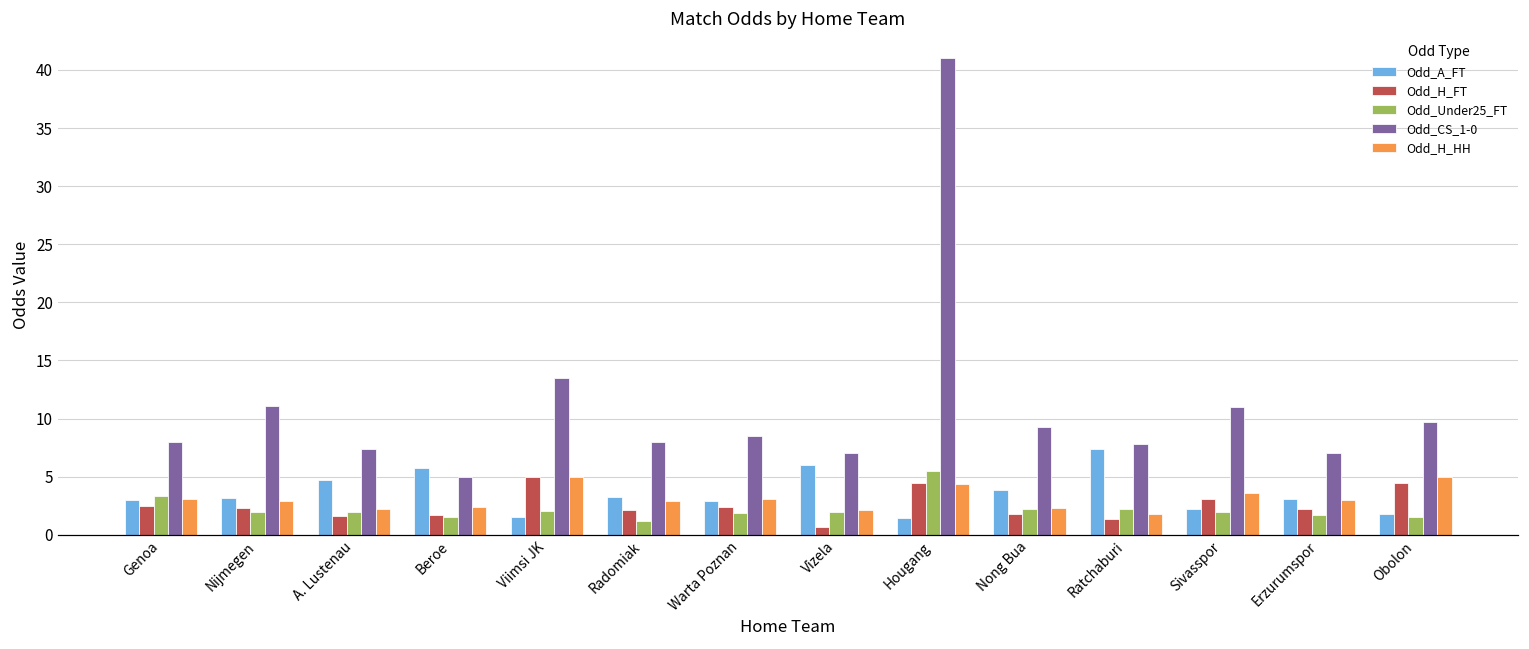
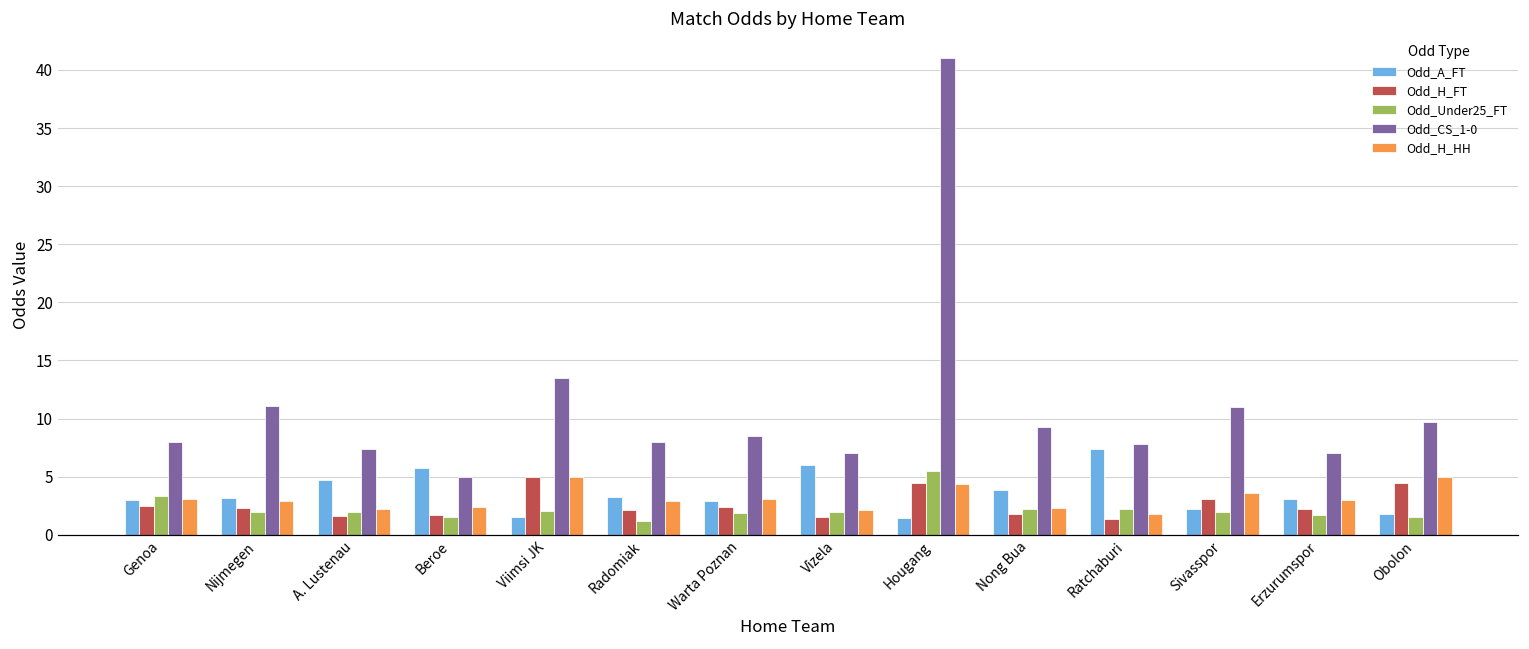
  {
    "Odd_A_FT": {
      "Genoa": 3.0,
      "Nijmegen": 3.2,
      "A. Lustenau": 4.7,
      "Beroe": 5.8,
      "Viimsi JK": 1.5,
      "Radomiak": 3.3,
      "Warta Poznan": 2.9,
      "Vizela": 6.0,
      "Hougang": 1.4,
      "Nong Bua": 3.9,
      "Ratchaburi": 7.4,
      "Sivasspor": 2.2,
      "Erzurumspor": 3.1,
      "Obolon": 1.8
    },
    "Odd_H_FT": {
      "Genoa": 2.5,
      "Nijmegen": 2.3,
      "A. Lustenau": 1.7,
      "Beroe": 1.7,
      "Viimsi JK": 5.0,
      "Radomiak": 2.2,
      "Warta Poznan": 2.4,
-     "Vizela": 0.7,
+     "Vizela": 1.5,
      "Hougang": 4.5,
      "Nong Bua": 1.8,
      "Ratchaburi": 1.4,
      "Sivasspor": 3.1,
      "Erzurumspor": 2.2,
      "Obolon": 4.5
    },
    "Odd_Under25_FT": {
      "Genoa": 3.3,
      "Nijmegen": 2.0,
      "A. Lustenau": 2.0,
      "Beroe": 1.5,
      "Viimsi JK": 2.1,
      "Radomiak": 1.2,
      "Warta Poznan": 1.9,
      "Vizela": 2.0,
      "Hougang": 5.5,
      "Nong Bua": 2.2,
      "Ratchaburi": 2.2,
      "Sivasspor": 2.0,
      "Erzurumspor": 1.7,
      "Obolon": 1.5
    },
    "Odd_CS_1-0": {
      "Genoa": 8.0,
      "Nijmegen": 11.1,
      "A. Lustenau": 7.4,
      "Beroe": 5.0,
      "Viimsi JK": 13.5,
      "Radomiak": 8.0,
      "Warta Poznan": 8.5,
      "Vizela": 7.0,
      "Hougang": 41.0,
      "Nong Bua": 9.3,
      "Ratchaburi": 7.8,
      "Sivasspor": 11.0,
      "Erzurumspor": 7.0,
      "Obolon": 9.8
    },
    "Odd_H_HH": {
      "Genoa": 3.1,
      "Nijmegen": 2.9,
      "A. Lustenau": 2.2,
      "Beroe": 2.4,
      "Viimsi JK": 5.0,
      "Radomiak": 2.9,
      "Warta Poznan": 3.1,
      "Vizela": 2.1,
      "Hougang": 4.3,
      "Nong Bua": 2.3,
      "Ratchaburi": 1.8,
      "Sivasspor": 3.6,
      "Erzurumspor": 3.0,
      "Obolon": 5.0
    }
  }
